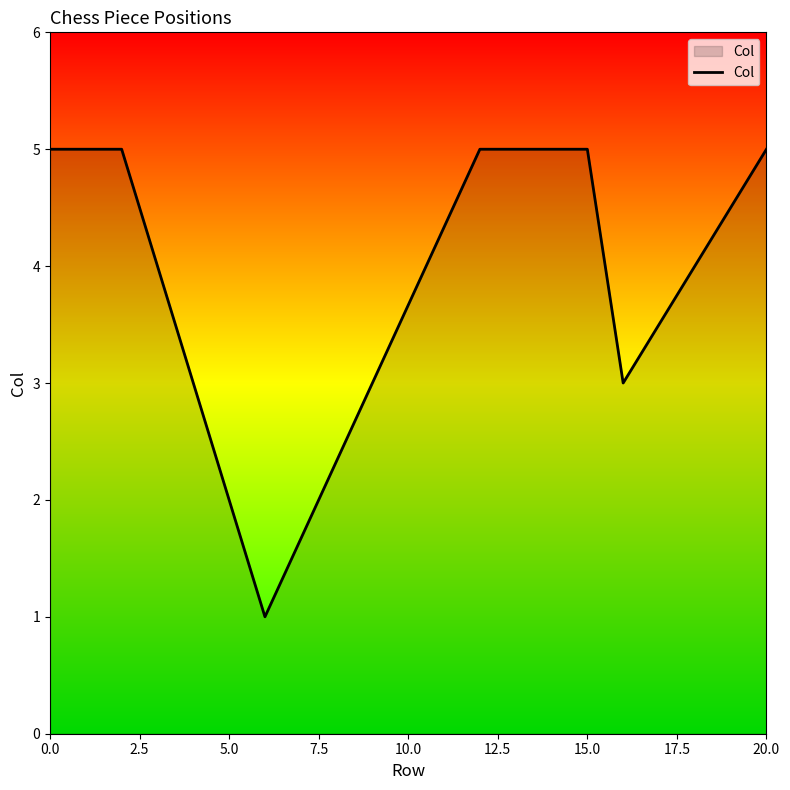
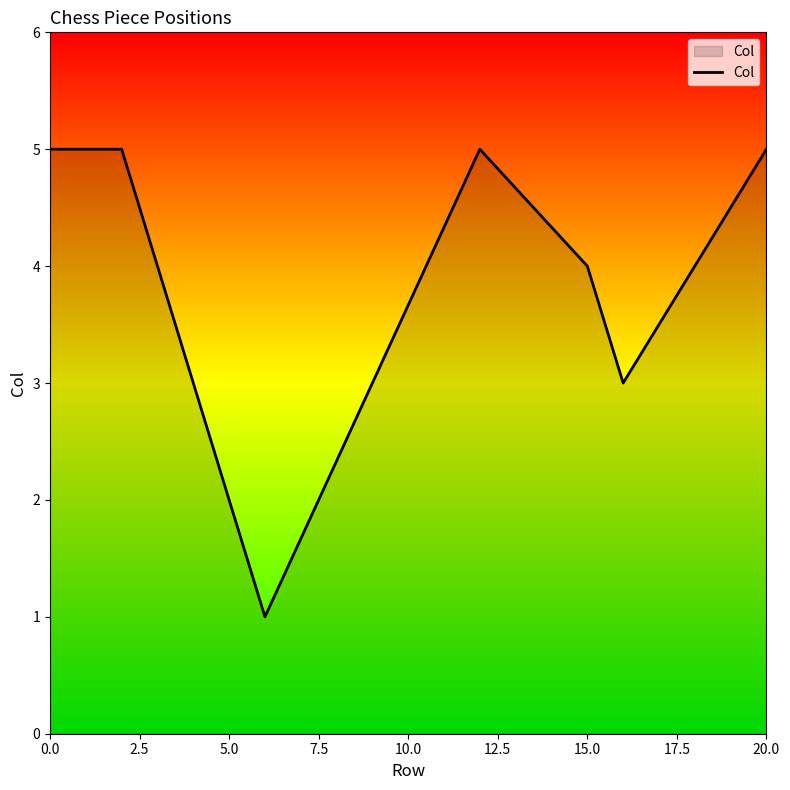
  {
    "0.0": 5,
-   "15.0": 5,
+   "15.0": 4,
    "20.0": 5
  }
